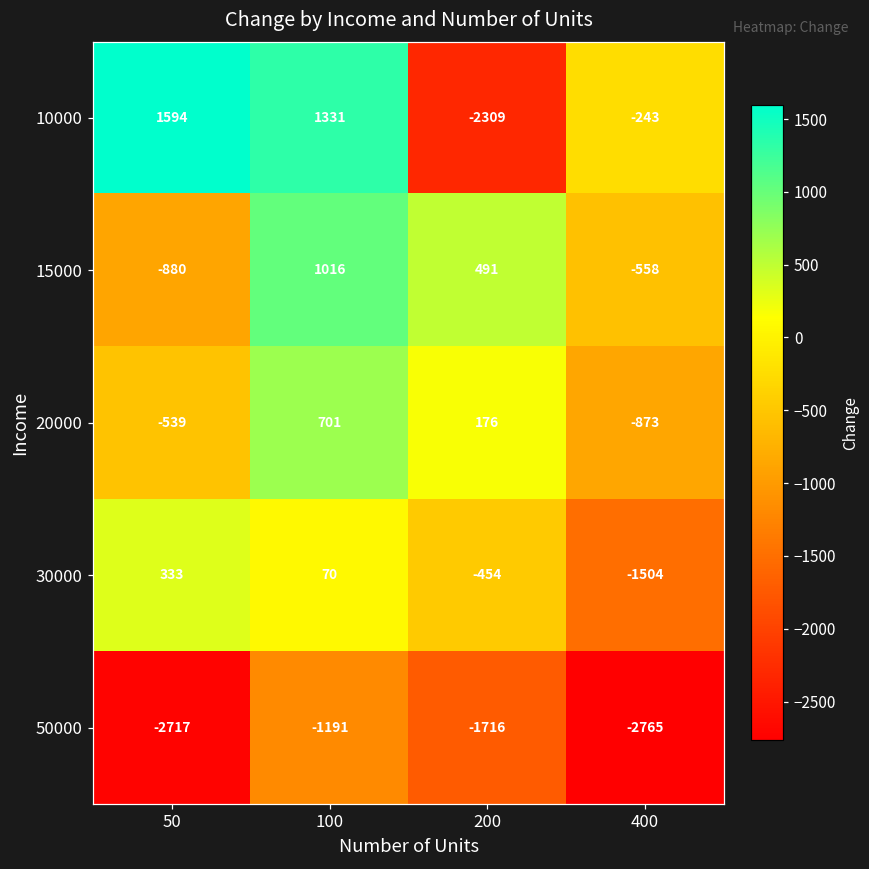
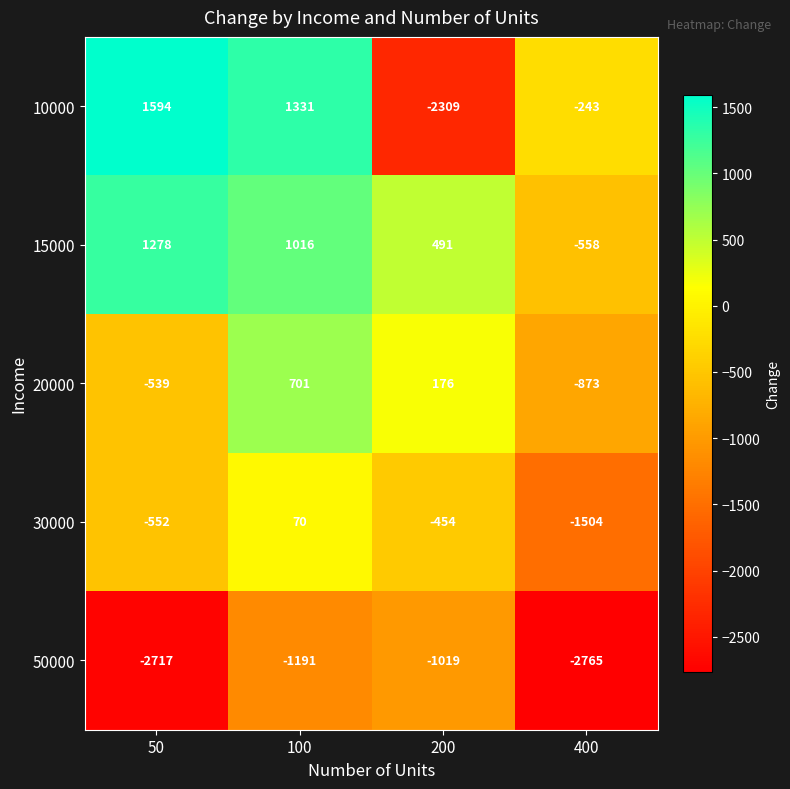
  {
    "10000": {
      "50": 1594,
      "100": 1331,
      "200": -2309,
      "400": -243
    },
    "15000": {
-     "50": -880,
+     "50": 1278,
      "100": 1016,
      "200": 491,
      "400": -558
    },
    "20000": {
      "50": -539,
      "100": 701,
      "200": 176,
      "400": -873
    },
    "30000": {
-     "50": 333,
+     "50": -552,
      "100": 70,
      "200": -454,
      "400": -1504
    },
    "50000": {
      "50": -2717,
      "100": -1191,
-     "200": -1716,
+     "200": -1019,
      "400": -2765
    }
  }
